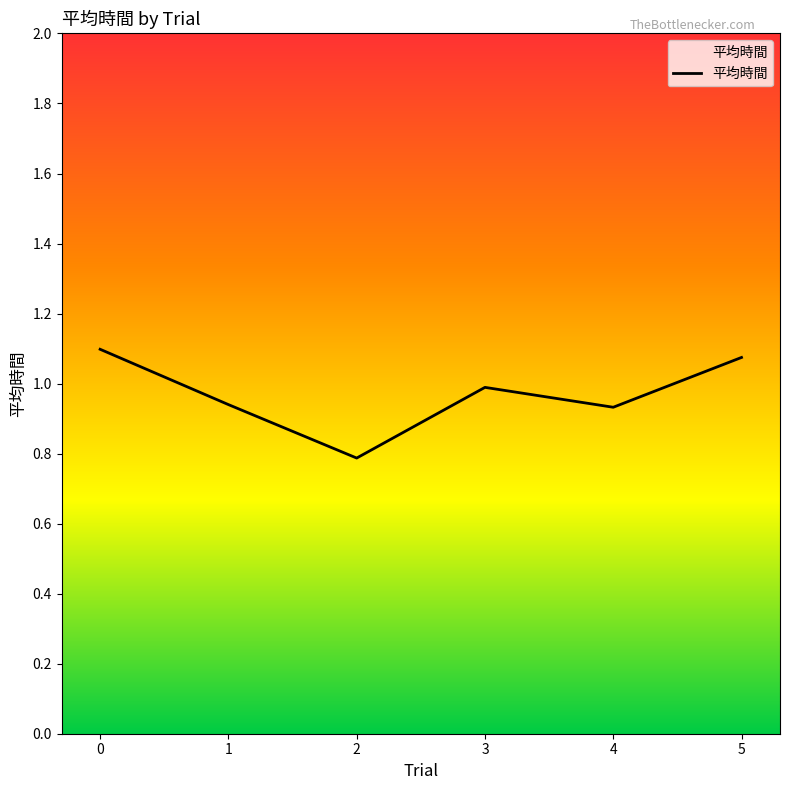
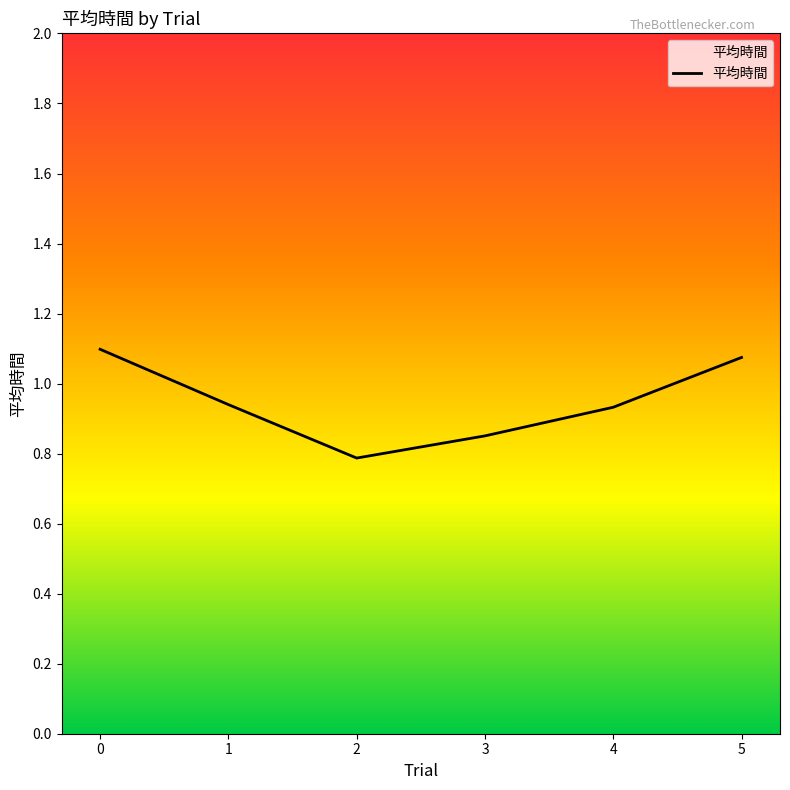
  {
    "0": 1.10,
    "1": 0.94,
    "2": 0.79,
-   "3": 0.99,
+   "3": 0.85,
    "4": 0.93,
    "5": 1.07
  }
